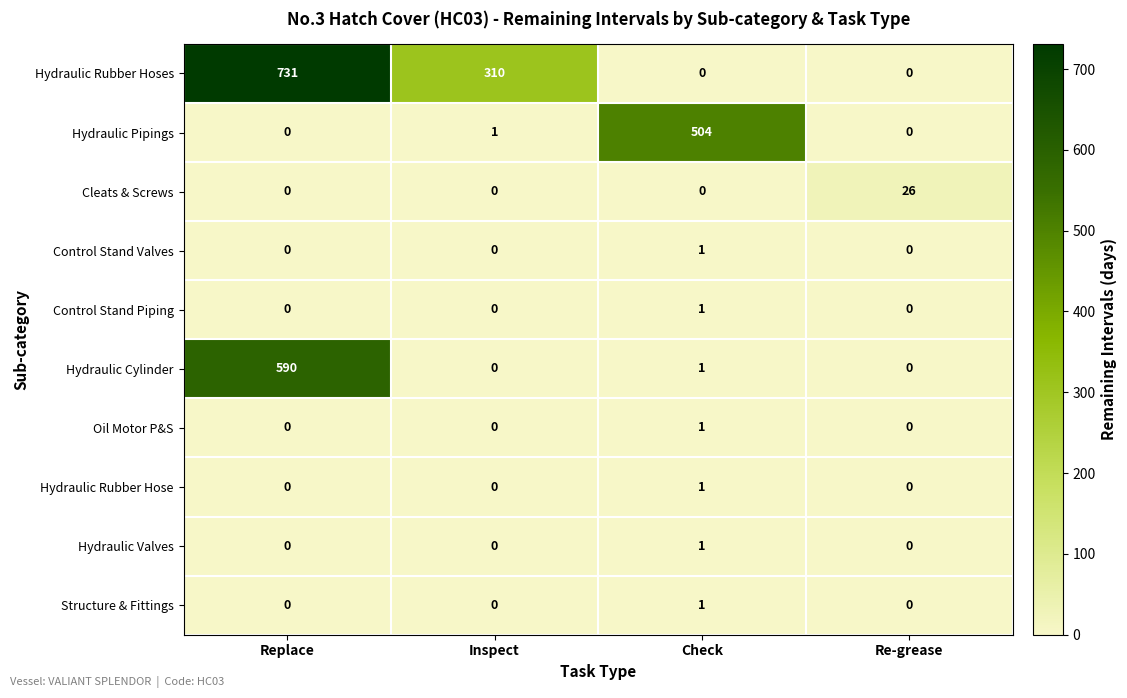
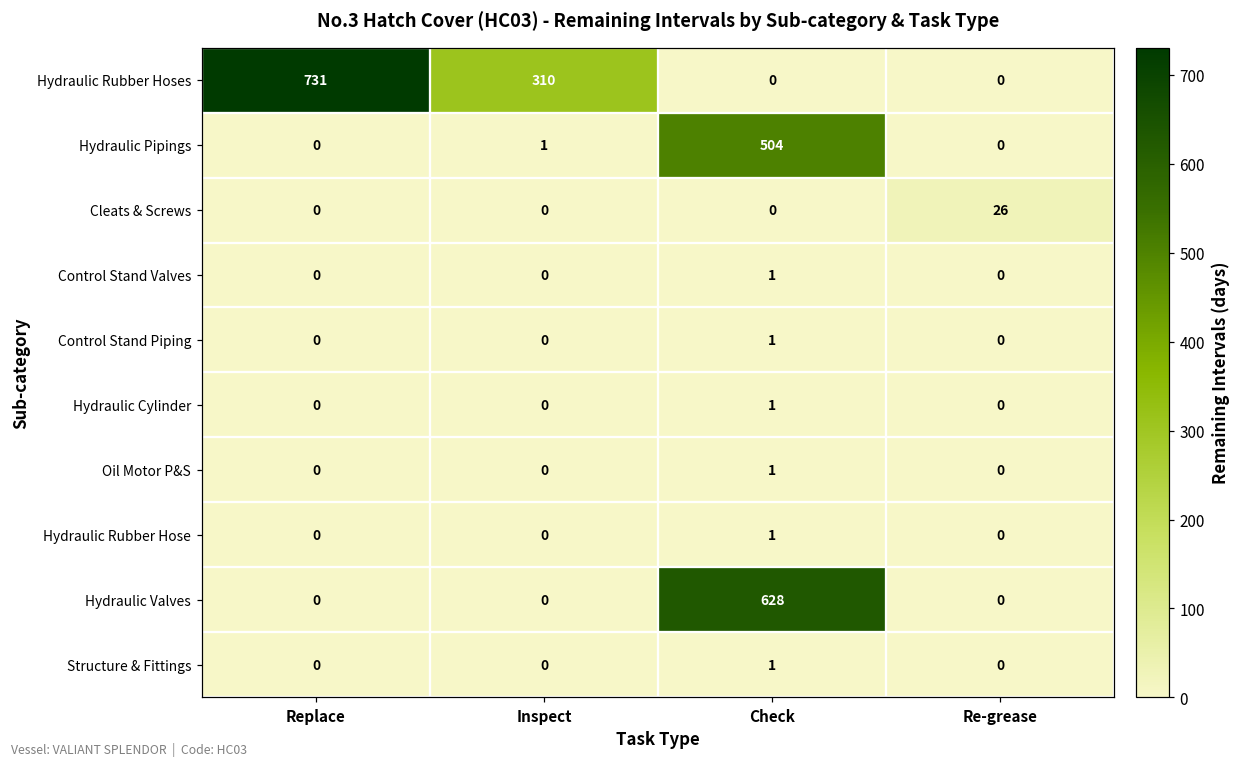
  {
    "Hydraulic Rubber Hoses": {
      "Replace": 731,
      "Inspect": 310,
      "Check": 0,
      "Re-grease": 0
    },
    "Hydraulic Pipings": {
      "Replace": 0,
      "Inspect": 1,
      "Check": 504,
      "Re-grease": 0
    },
    "Cleats & Screws": {
      "Replace": 0,
      "Inspect": 0,
      "Check": 0,
      "Re-grease": 26
    },
    "Control Stand Valves": {
      "Replace": 0,
      "Inspect": 0,
      "Check": 1,
      "Re-grease": 0
    },
    "Control Stand Piping": {
      "Replace": 0,
      "Inspect": 0,
      "Check": 1,
      "Re-grease": 0
    },
    "Hydraulic Cylinder": {
-     "Replace": 590,
+     "Replace": 0,
      "Inspect": 0,
      "Check": 1,
      "Re-grease": 0
    },
    "Oil Motor P&S": {
      "Replace": 0,
      "Inspect": 0,
      "Check": 1,
      "Re-grease": 0
    },
    "Hydraulic Rubber Hose": {
      "Replace": 0,
      "Inspect": 0,
      "Check": 1,
      "Re-grease": 0
    },
    "Hydraulic Valves": {
      "Replace": 0,
      "Inspect": 0,
-     "Check": 1,
+     "Check": 628,
      "Re-grease": 0
    },
    "Structure & Fittings": {
      "Replace": 0,
      "Inspect": 0,
      "Check": 1,
      "Re-grease": 0
    }
  }
